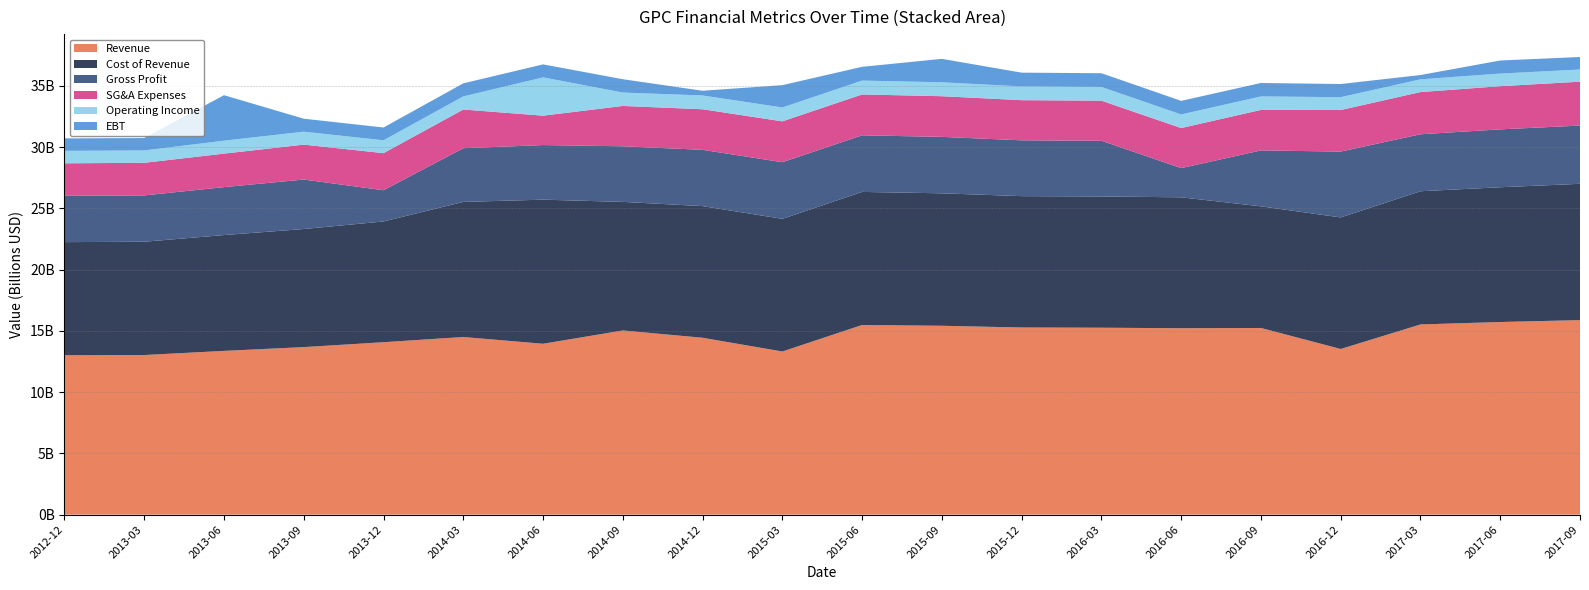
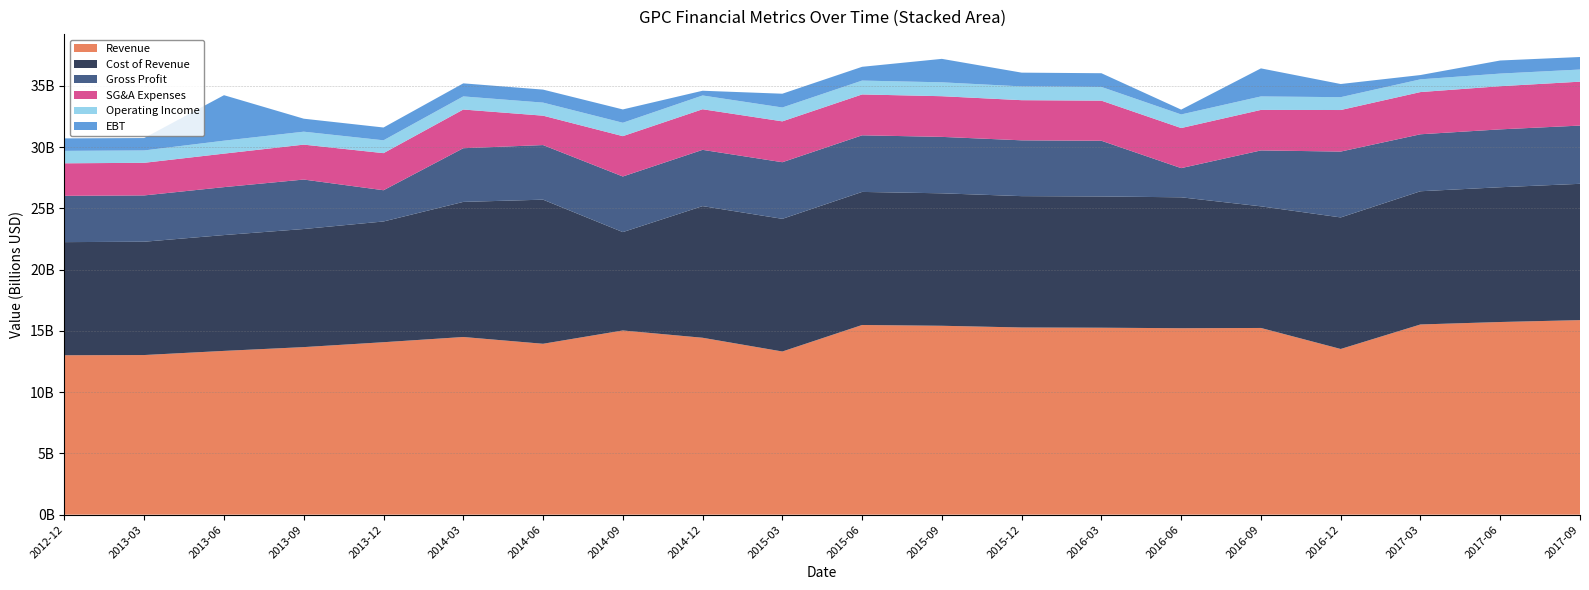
  {
    "Revenue": {
      "2012-12": 13000000000,
      "2013-03": 13000000000,
      "2013-06": 13400000000,
      "2013-09": 13700000000,
      "2013-12": 14100000000,
      "2014-03": 14500000000,
      "2014-06": 14000000000,
      "2014-09": 15000000000,
      "2014-12": 14400000000,
      "2015-03": 13300000000,
      "2015-06": 15500000000,
      "2015-09": 15400000000,
      "2015-12": 15300000000,
      "2016-03": 15300000000,
      "2016-06": 15200000000,
      "2016-09": 15200000000,
      "2016-12": 13500000000,
      "2017-03": 15500000000,
      "2017-06": 15700000000,
      "2017-09": 15900000000
    },
    "Cost of Revenue": {
      "2012-12": 9200000000,
      "2013-03": 9300000000,
      "2013-06": 9500000000,
      "2013-09": 9600000000,
      "2013-12": 9900000000,
      "2014-03": 11000000000,
      "2014-06": 11800000000,
-     "2014-09": 10500000000,
+     "2014-09": 8000000000,
      "2014-12": 10700000000,
      "2015-03": 10800000000,
      "2015-06": 10900000000,
      "2015-09": 10800000000,
      "2015-12": 10700000000,
      "2016-03": 10700000000,
      "2016-06": 10700000000,
      "2016-09": 9900000000,
      "2016-12": 10700000000,
      "2017-03": 10900000000,
      "2017-06": 11000000000,
      "2017-09": 11100000000
    },
    "Gross Profit": {
      "2012-12": 3800000000,
      "2013-03": 3800000000,
      "2013-06": 3900000000,
      "2013-09": 4000000000,
      "2013-12": 2500000000,
      "2014-03": 4400000000,
      "2014-06": 4500000000,
      "2014-09": 4500000000,
      "2014-12": 4600000000,
      "2015-03": 4600000000,
      "2015-06": 4600000000,
      "2015-09": 4600000000,
      "2015-12": 4600000000,
      "2016-03": 4500000000,
      "2016-06": 2400000000,
      "2016-09": 4600000000,
      "2016-12": 5400000000,
      "2017-03": 4700000000,
      "2017-06": 4700000000,
      "2017-09": 4800000000
    },
    "SG&A Expenses": {
      "2012-12": 2700000000,
      "2013-03": 2700000000,
      "2013-06": 2700000000,
      "2013-09": 2900000000,
      "2013-12": 3000000000,
      "2014-03": 3200000000,
      "2014-06": 2400000000,
      "2014-09": 3300000000,
      "2014-12": 3300000000,
      "2015-03": 3300000000,
      "2015-06": 3300000000,
      "2015-09": 3300000000,
      "2015-12": 3300000000,
      "2016-03": 3300000000,
      "2016-06": 3300000000,
      "2016-09": 3300000000,
      "2016-12": 3400000000,
      "2017-03": 3400000000,
      "2017-06": 3500000000,
      "2017-09": 3600000000
    },
    "Operating Income": {
      "2012-12": 1000000000,
      "2013-03": 1000000000,
      "2013-06": 1100000000,
      "2013-09": 1100000000,
      "2013-12": 1000000000,
      "2014-03": 1100000000,
-     "2014-06": 3100000000,
+     "2014-06": 1100000000,
      "2014-09": 1100000000,
      "2014-12": 1100000000,
      "2015-03": 1100000000,
      "2015-06": 1100000000,
      "2015-09": 1100000000,
      "2015-12": 1100000000,
      "2016-03": 1100000000,
      "2016-06": 1100000000,
      "2016-09": 1100000000,
      "2016-12": 1000000000,
      "2017-03": 1000000000,
      "2017-06": 1000000000,
      "2017-09": 1000000000
    },
    "EBT": {
      "2012-12": 1000000000,
      "2013-03": 1000000000,
      "2013-06": 3700000000,
      "2013-09": 1100000000,
      "2013-12": 1000000000,
      "2014-03": 1100000000,
      "2014-06": 1100000000,
      "2014-09": 1100000000,
      "2014-12": 400000000,
-     "2015-03": 1800000000,
+     "2015-03": 1100000000,
      "2015-06": 1100000000,
      "2015-09": 1900000000,
      "2015-12": 1100000000,
      "2016-03": 1100000000,
-     "2016-06": 1100000000,
-     "2016-09": 1100000000,
+     "2016-06": 400000000,
+     "2016-09": 2300000000,
      "2016-12": 1100000000,
      "2017-03": 400000000,
      "2017-06": 1100000000,
      "2017-09": 1000000000
    }
  }
